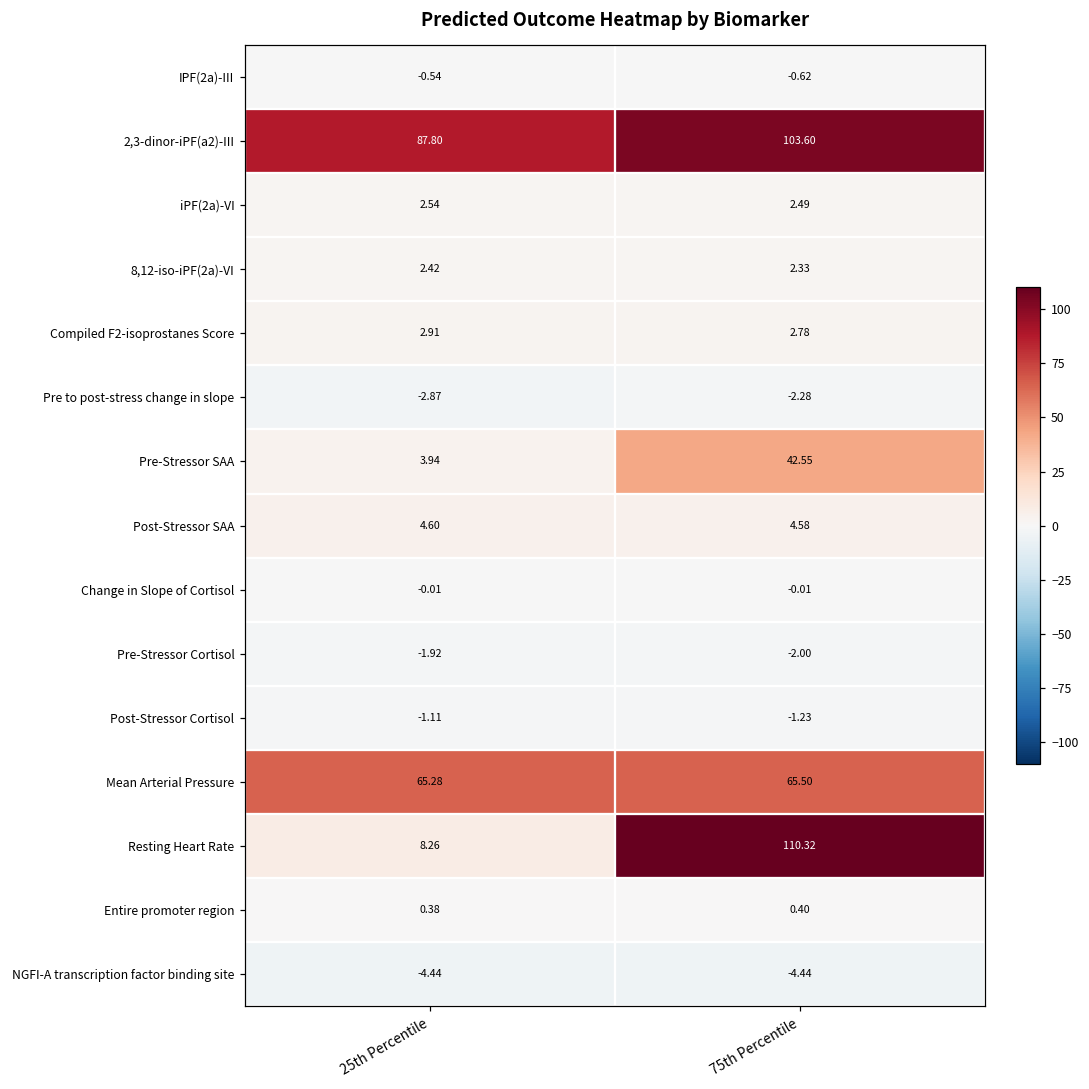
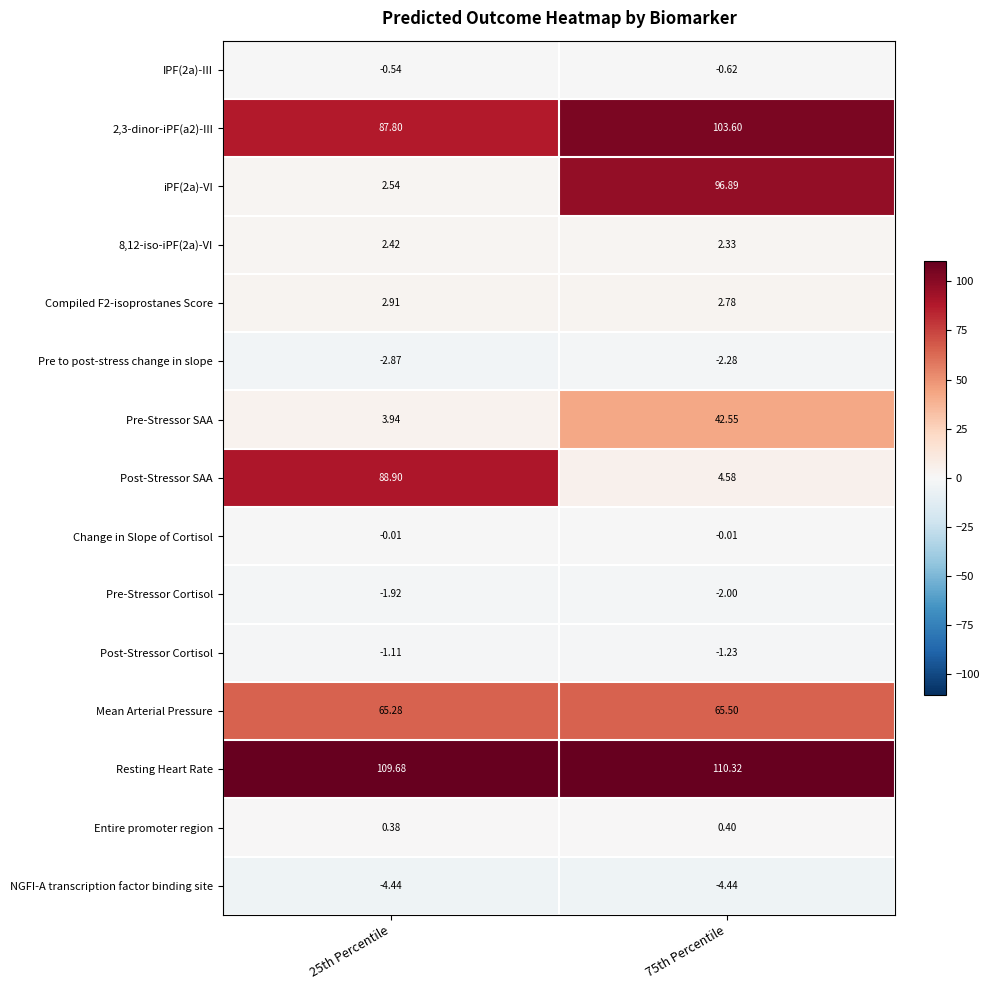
  {
    "IPF(2a)-III": {
      "25th Percentile": -0.54,
      "75th Percentile": -0.62
    },
    "2,3-dinor-iPF(a2)-III": {
      "25th Percentile": 87.80,
      "75th Percentile": 103.60
    },
    "iPF(2a)-VI": {
      "25th Percentile": 2.54,
-     "75th Percentile": 2.49
+     "75th Percentile": 96.89
    },
    "8,12-iso-iPF(2a)-VI": {
      "25th Percentile": 2.42,
      "75th Percentile": 2.33
    },
    "Compiled F2-isoprostanes Score": {
      "25th Percentile": 2.91,
      "75th Percentile": 2.78
    },
    "Pre to post-stress change in slope": {
      "25th Percentile": -2.87,
      "75th Percentile": -2.28
    },
    "Pre-Stressor SAA": {
      "25th Percentile": 3.94,
      "75th Percentile": 42.55
    },
    "Post-Stressor SAA": {
-     "25th Percentile": 4.60,
+     "25th Percentile": 88.90,
      "75th Percentile": 4.58
    },
    "Change in Slope of Cortisol": {
      "25th Percentile": -0.01,
      "75th Percentile": -0.01
    },
    "Pre-Stressor Cortisol": {
      "25th Percentile": -1.92,
      "75th Percentile": -2.00
    },
    "Post-Stressor Cortisol": {
      "25th Percentile": -1.11,
      "75th Percentile": -1.23
    },
    "Mean Arterial Pressure": {
      "25th Percentile": 65.28,
      "75th Percentile": 65.50
    },
    "Resting Heart Rate": {
-     "25th Percentile": 8.26,
+     "25th Percentile": 109.68,
      "75th Percentile": 110.32
    },
    "Entire promoter region": {
      "25th Percentile": 0.38,
      "75th Percentile": 0.40
    },
    "NGFI-A transcription factor binding site": {
      "25th Percentile": -4.44,
      "75th Percentile": -4.44
    }
  }
